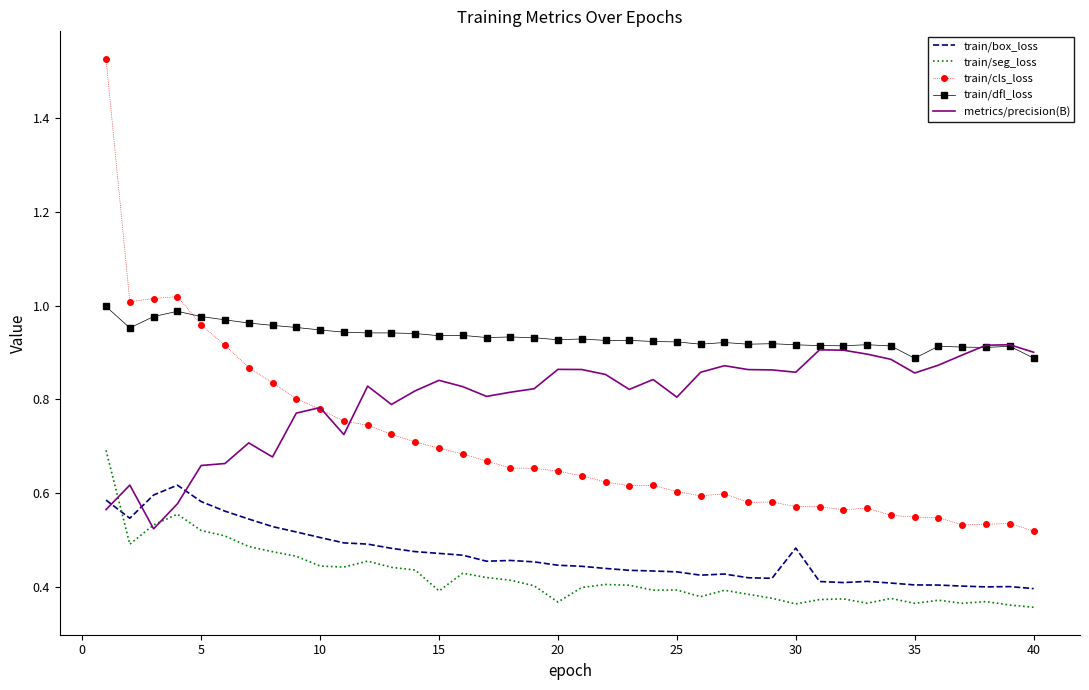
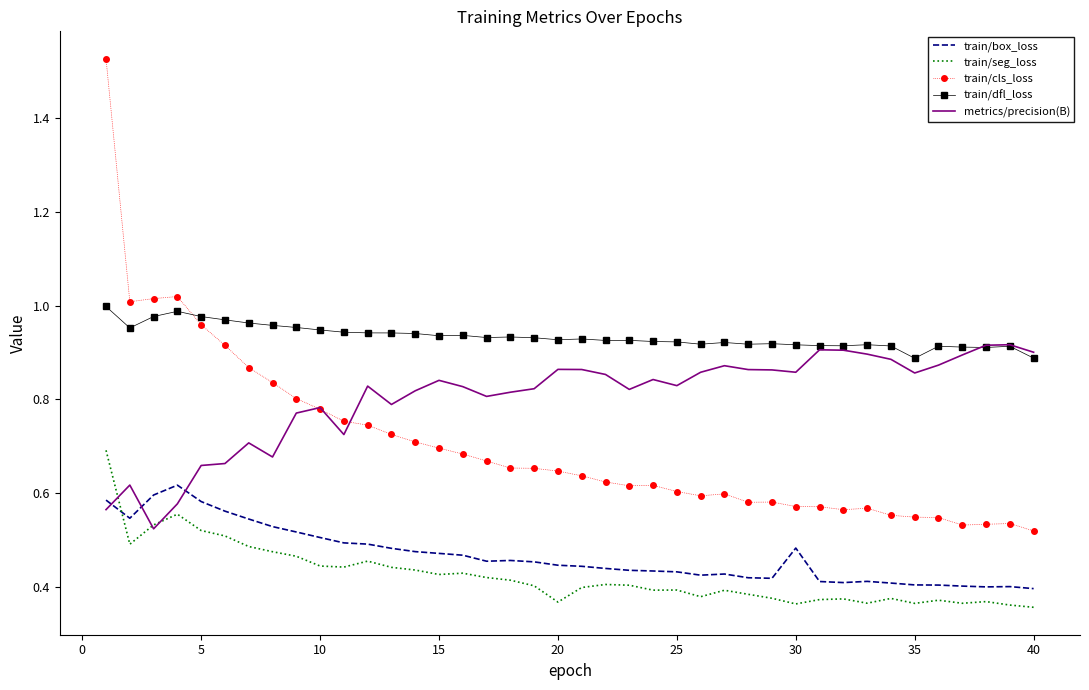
  {
    "train/box_loss": {
      "5": 0.58,
      "10": 0.50,
      "15": 0.47,
      "20": 0.45,
      "25": 0.43,
      "30": 0.48,
      "35": 0.40,
      "40": 0.40
    },
    "train/seg_loss": {
      "5": 0.52,
      "10": 0.44,
-     "15": 0.39,
+     "15": 0.43,
      "20": 0.37,
      "25": 0.39,
      "30": 0.36,
      "35": 0.36,
      "40": 0.36
    },
    "train/cls_loss": {
      "5": 0.96,
      "15": 0.70,
      "20": 0.65,
      "25": 0.60,
      "30": 0.57,
      "35": 0.55,
      "40": 0.52
    },
    "train/dfl_loss": {
      "5": 0.98,
      "10": 0.95,
      "15": 0.94,
      "20": 0.93,
      "25": 0.92,
      "30": 0.92,
      "35": 0.89,
      "40": 0.89
    },
    "metrics/precision(B)": {
      "5": 0.66,
      "15": 0.84,
      "20": 0.86,
-     "25": 0.80,
+     "25": 0.83,
      "30": 0.86,
      "35": 0.86,
      "40": 0.90
    }
  }
